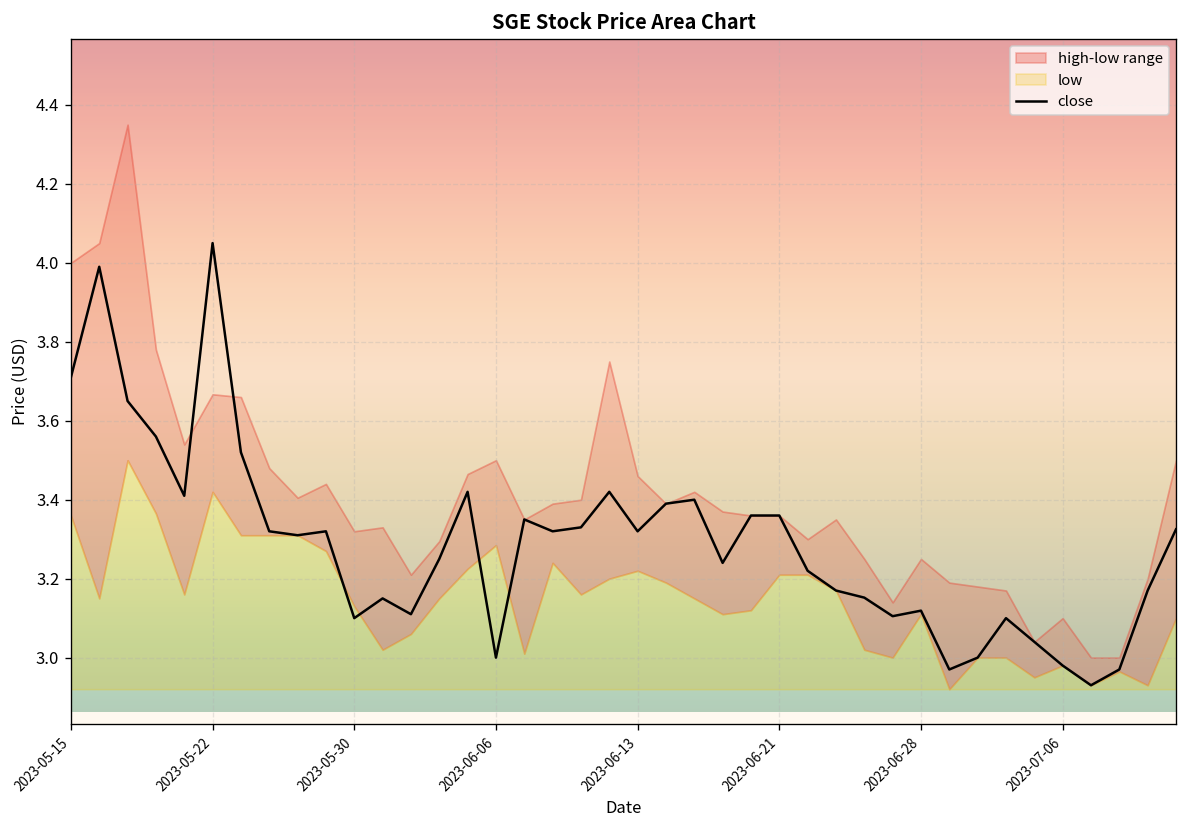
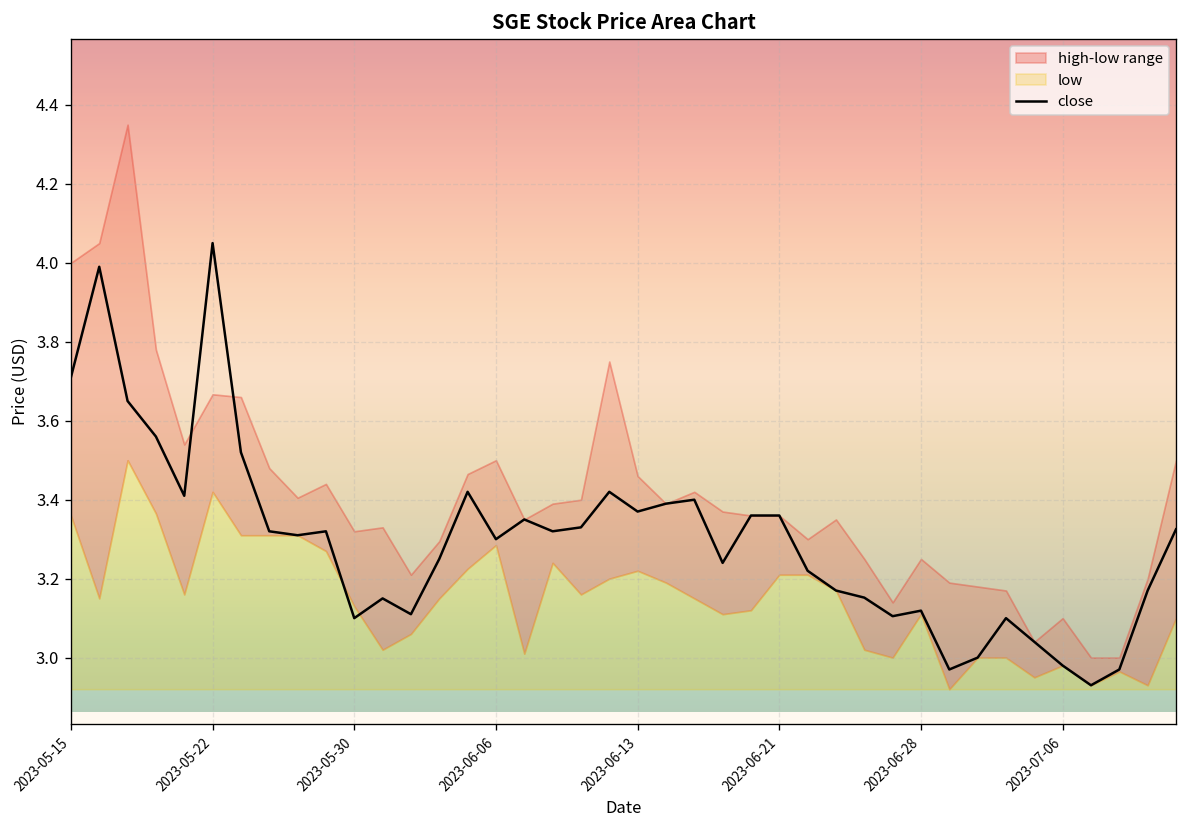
  {
    "close": {
      "2023-05-15": 3.71,
      "2023-05-22": 4.05,
      "2023-05-30": 3.10,
-     "2023-06-06": 3.0,
-     "2023-06-13": 3.32,
+     "2023-06-06": 3.3,
+     "2023-06-13": 3.37,
      "2023-06-28": 3.12
    }
  }
